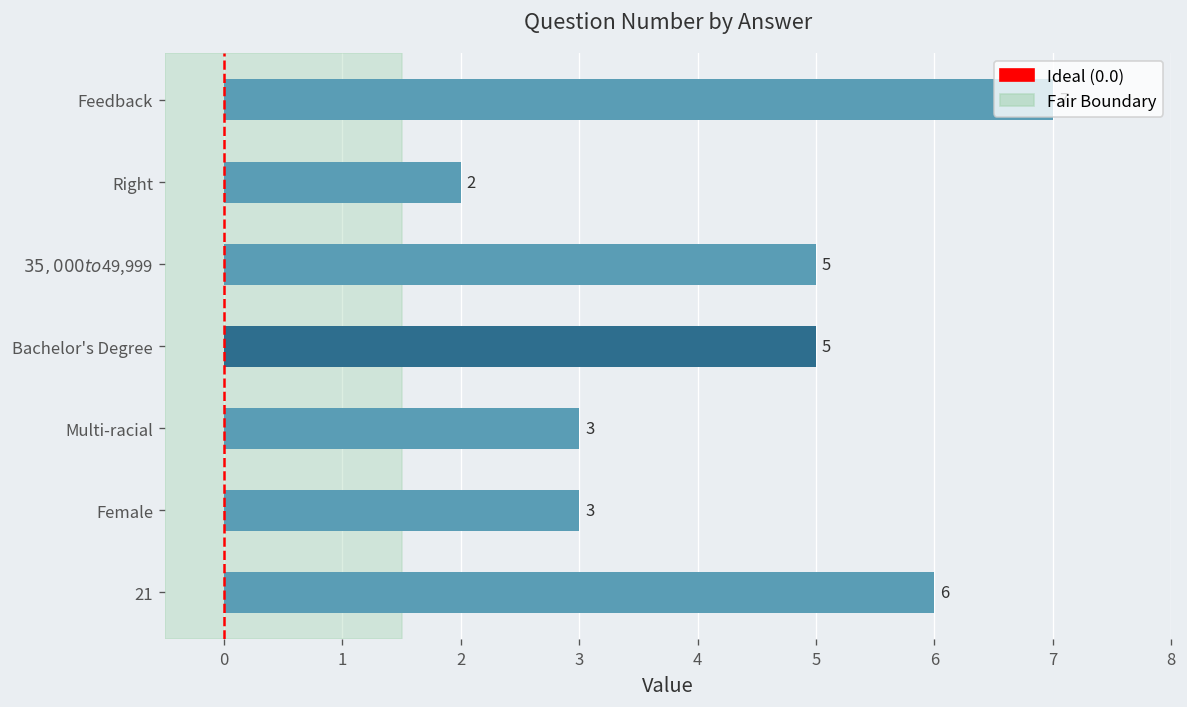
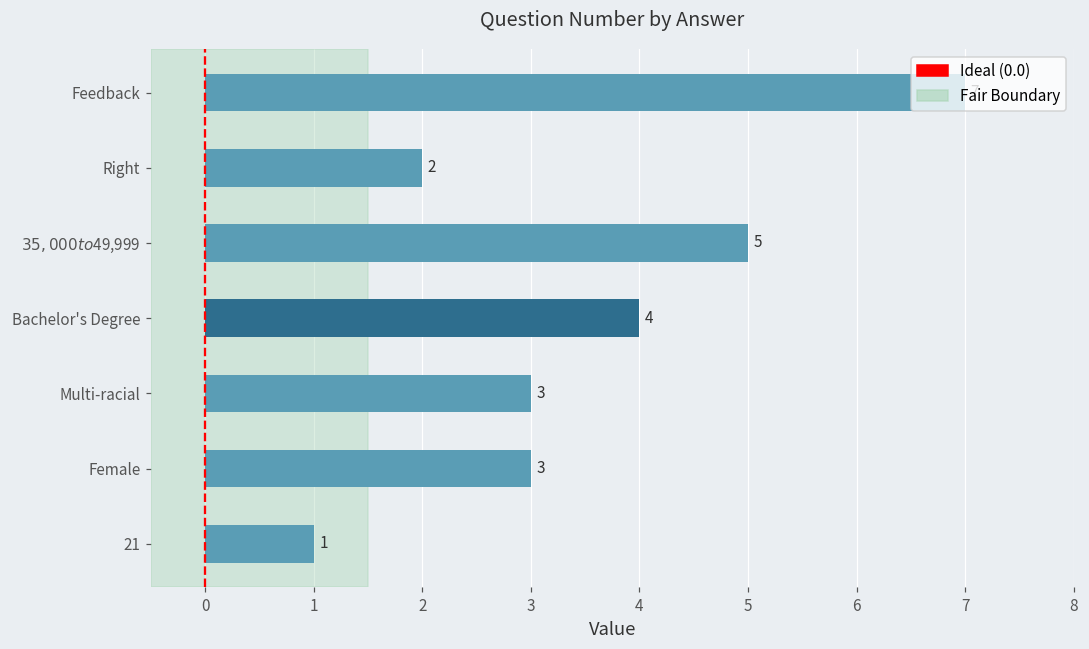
  {
    "Right": 2,
-   "Bachelor's Degree": 5,
+   "Bachelor's Degree": 4,
    "Multi-racial": 3,
    "Female": 3,
-   "21": 6
+   "21": 1
  }
